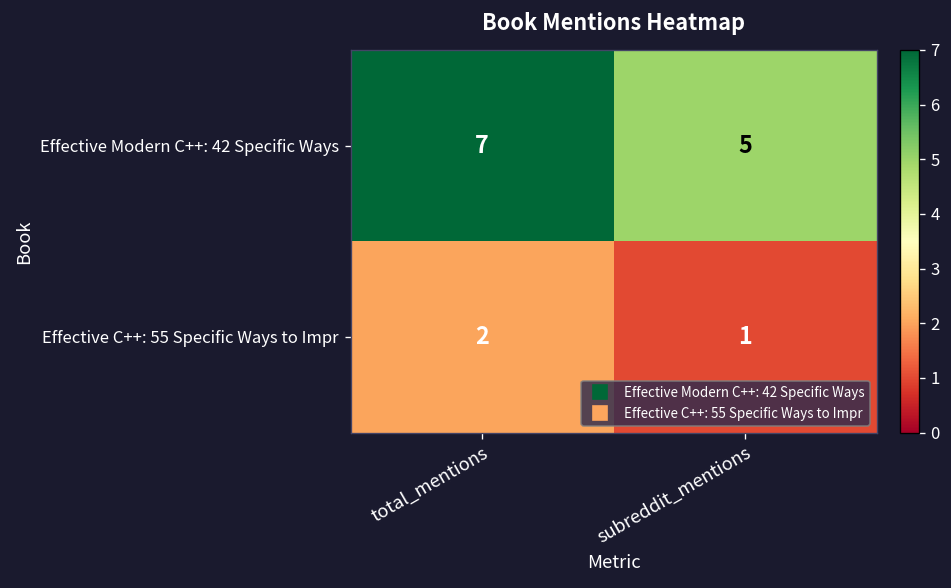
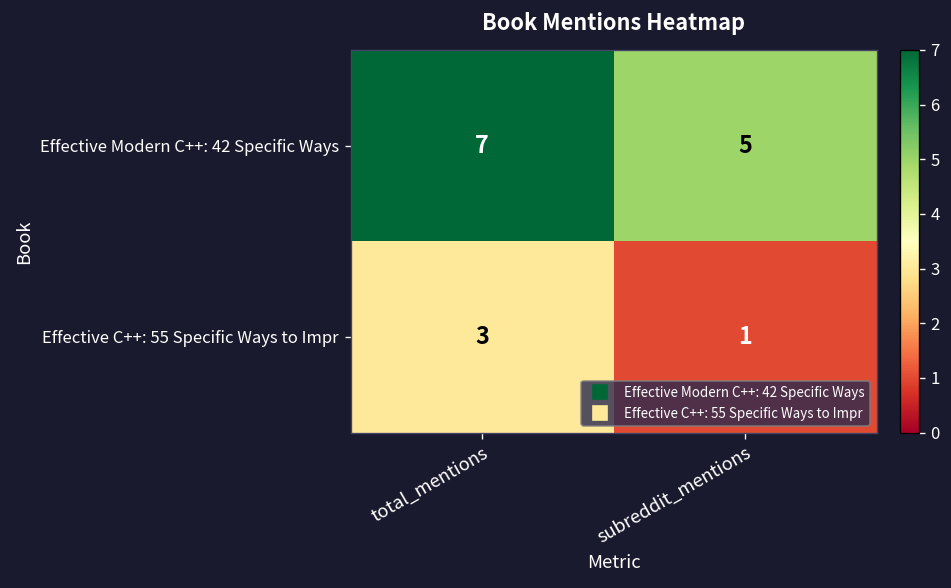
  {
    "Effective Modern C++: 42 Specific Ways": {
      "total_mentions": 7,
      "subreddit_mentions": 5
    },
    "Effective C++: 55 Specific Ways to Impr": {
-     "total_mentions": 2,
+     "total_mentions": 3,
      "subreddit_mentions": 1
    }
  }
